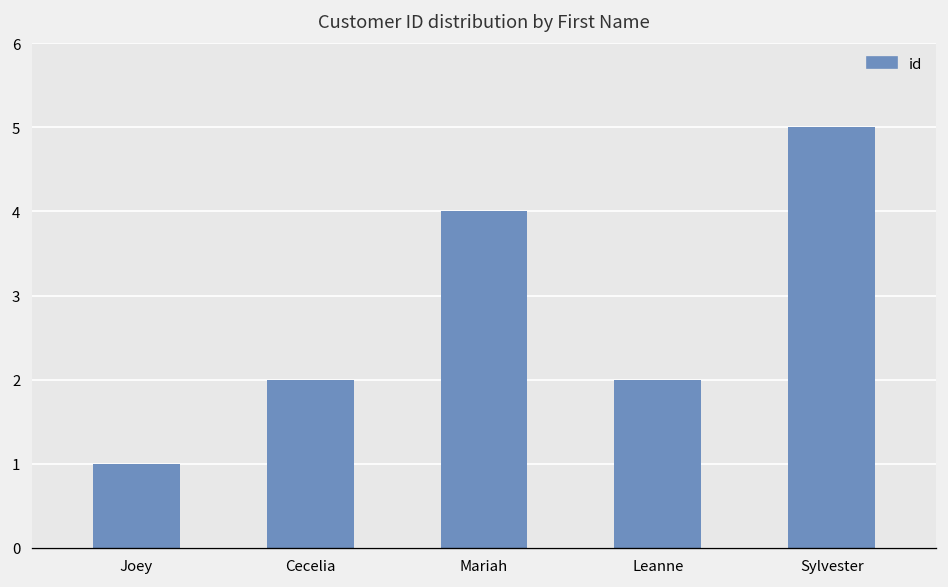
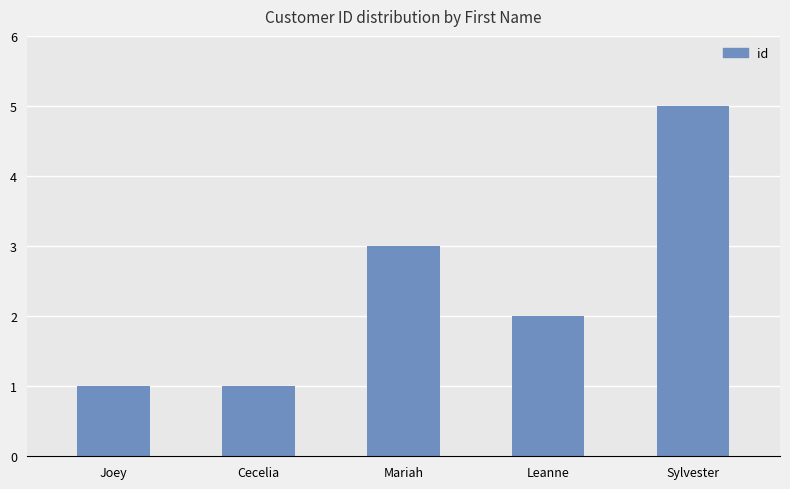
  {
    "Joey": 1,
-   "Cecelia": 2,
-   "Mariah": 4,
+   "Cecelia": 1,
+   "Mariah": 3,
    "Leanne": 2,
    "Sylvester": 5
  }
